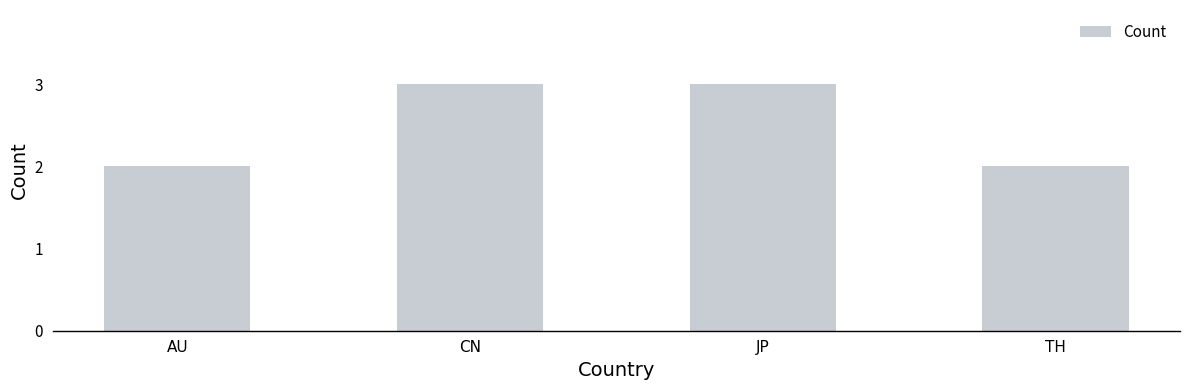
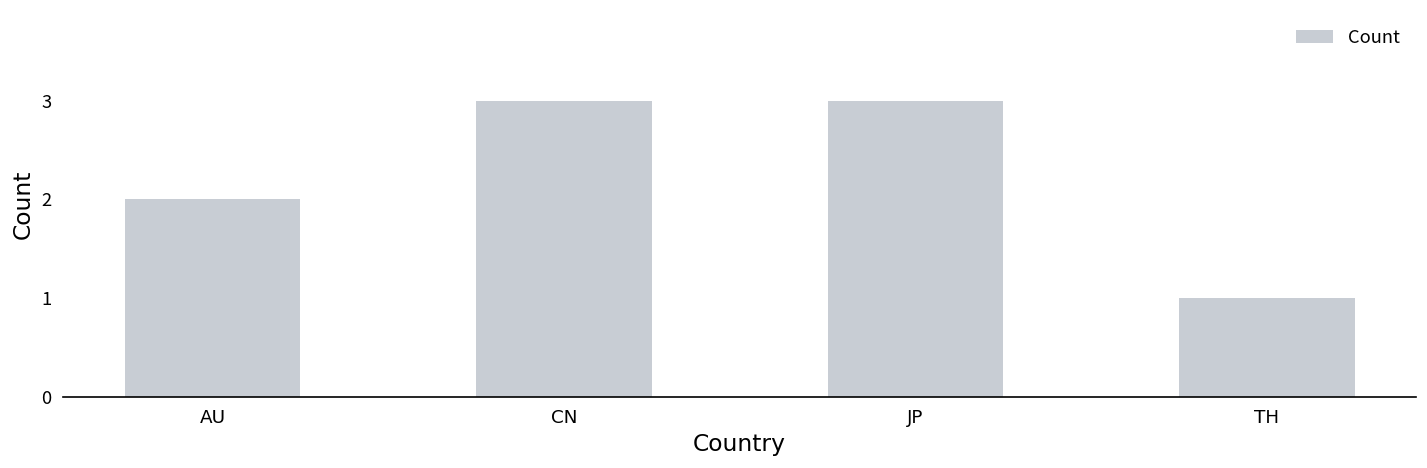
  {
    "AU": 2,
    "CN": 3,
    "JP": 3,
-   "TH": 2
+   "TH": 1
  }
